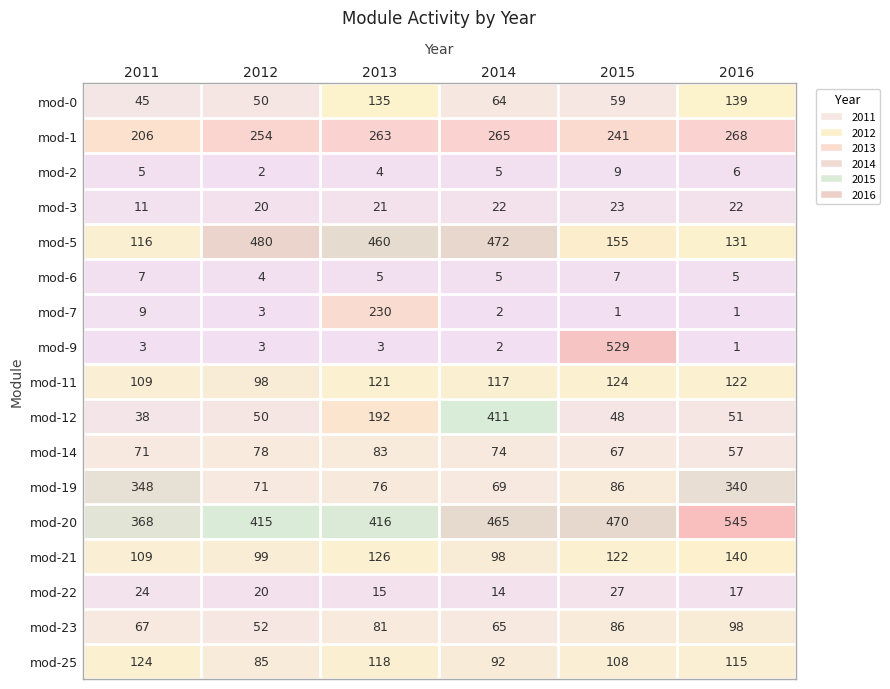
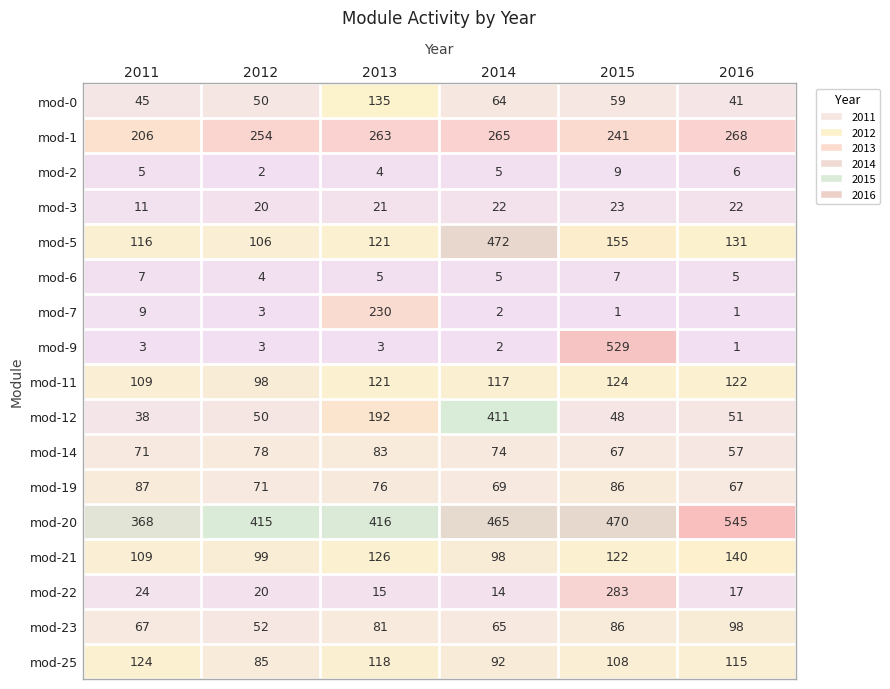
  {
    "mod-0": {
      "2011": 45,
      "2012": 50,
      "2013": 135,
      "2014": 64,
      "2015": 59,
-     "2016": 139
+     "2016": 41
    },
    "mod-1": {
      "2011": 206,
      "2012": 254,
      "2013": 263,
      "2014": 265,
      "2015": 241,
      "2016": 268
    },
    "mod-2": {
      "2011": 5,
      "2012": 2,
      "2013": 4,
      "2014": 5,
      "2015": 9,
      "2016": 6
    },
    "mod-3": {
      "2011": 11,
      "2012": 20,
      "2013": 21,
      "2014": 22,
      "2015": 23,
      "2016": 22
    },
    "mod-5": {
      "2011": 116,
-     "2012": 480,
-     "2013": 460,
+     "2012": 106,
+     "2013": 121,
      "2014": 472,
      "2015": 155,
      "2016": 131
    },
    "mod-6": {
      "2011": 7,
      "2012": 4,
      "2013": 5,
      "2014": 5,
      "2015": 7,
      "2016": 5
    },
    "mod-7": {
      "2011": 9,
      "2012": 3,
      "2013": 230,
      "2014": 2,
      "2015": 1,
      "2016": 1
    },
    "mod-9": {
      "2011": 3,
      "2012": 3,
      "2013": 3,
      "2014": 2,
      "2015": 529,
      "2016": 1
    },
    "mod-11": {
      "2011": 109,
      "2012": 98,
      "2013": 121,
      "2014": 117,
      "2015": 124,
      "2016": 122
    },
    "mod-12": {
      "2011": 38,
      "2012": 50,
      "2013": 192,
      "2014": 411,
      "2015": 48,
      "2016": 51
    },
    "mod-14": {
      "2011": 71,
      "2012": 78,
      "2013": 83,
      "2014": 74,
      "2015": 67,
      "2016": 57
    },
    "mod-19": {
-     "2011": 348,
+     "2011": 87,
      "2012": 71,
      "2013": 76,
      "2014": 69,
      "2015": 86,
-     "2016": 340
+     "2016": 67
    },
    "mod-20": {
      "2011": 368,
      "2012": 415,
      "2013": 416,
      "2014": 465,
      "2015": 470,
      "2016": 545
    },
    "mod-21": {
      "2011": 109,
      "2012": 99,
      "2013": 126,
      "2014": 98,
      "2015": 122,
      "2016": 140
    },
    "mod-22": {
      "2011": 24,
      "2012": 20,
      "2013": 15,
      "2014": 14,
-     "2015": 27,
+     "2015": 283,
      "2016": 17
    },
    "mod-23": {
      "2011": 67,
      "2012": 52,
      "2013": 81,
      "2014": 65,
      "2015": 86,
      "2016": 98
    },
    "mod-25": {
      "2011": 124,
      "2012": 85,
      "2013": 118,
      "2014": 92,
      "2015": 108,
      "2016": 115
    }
  }
